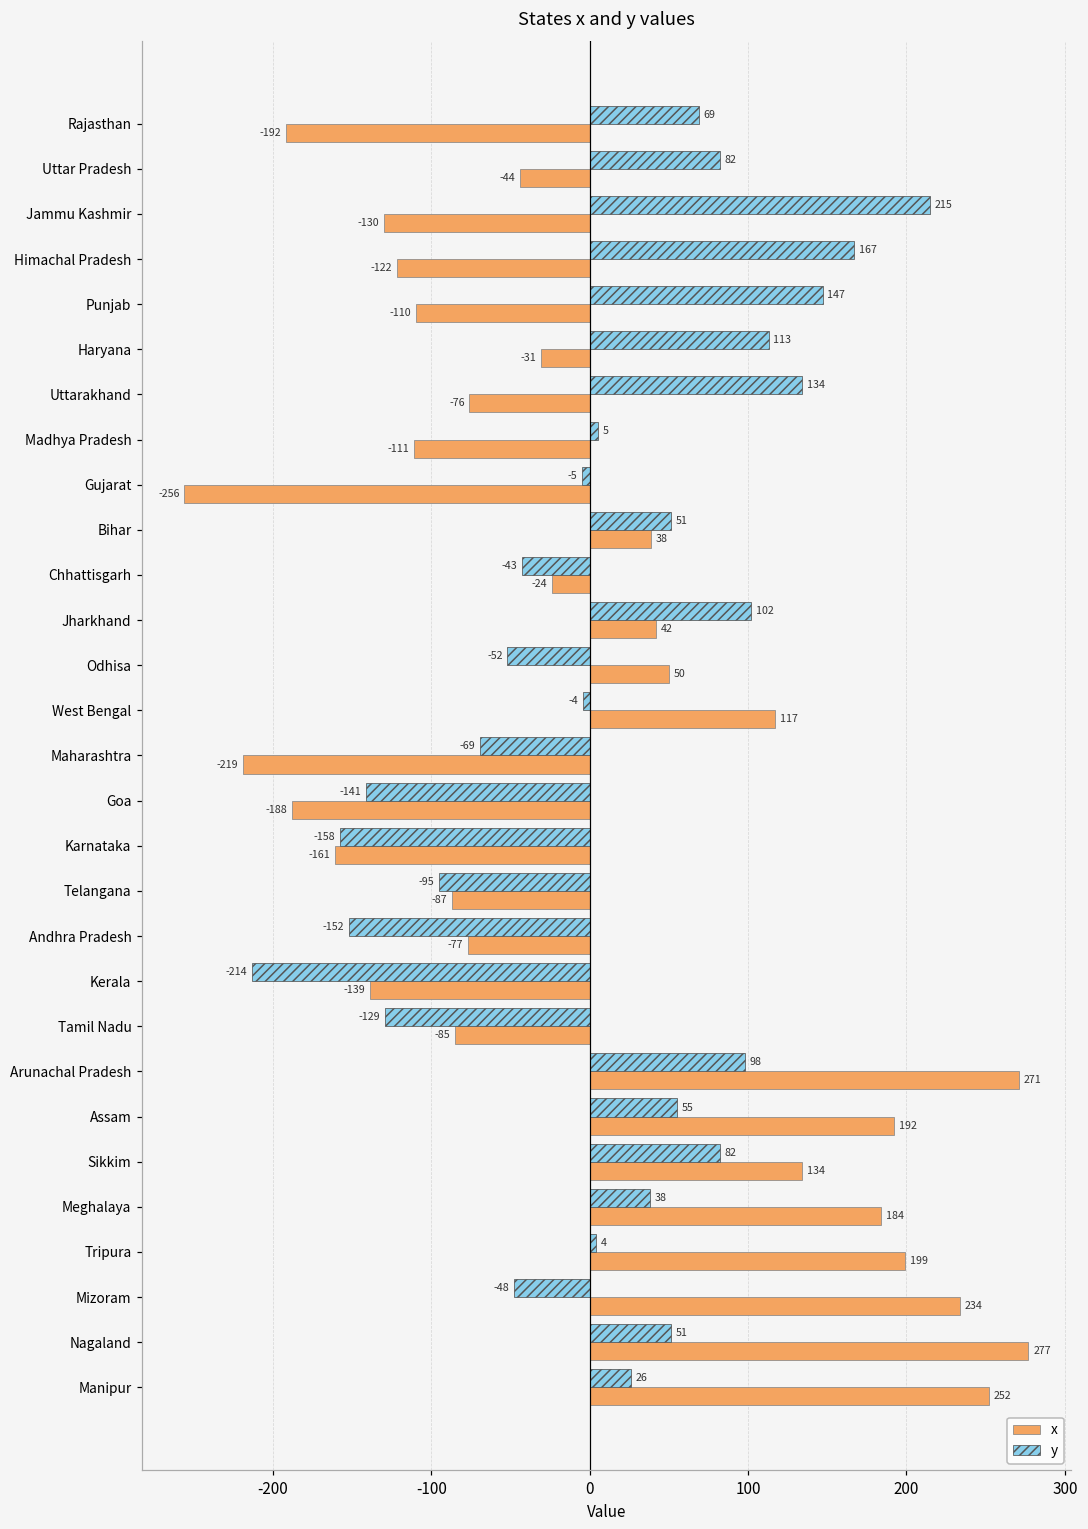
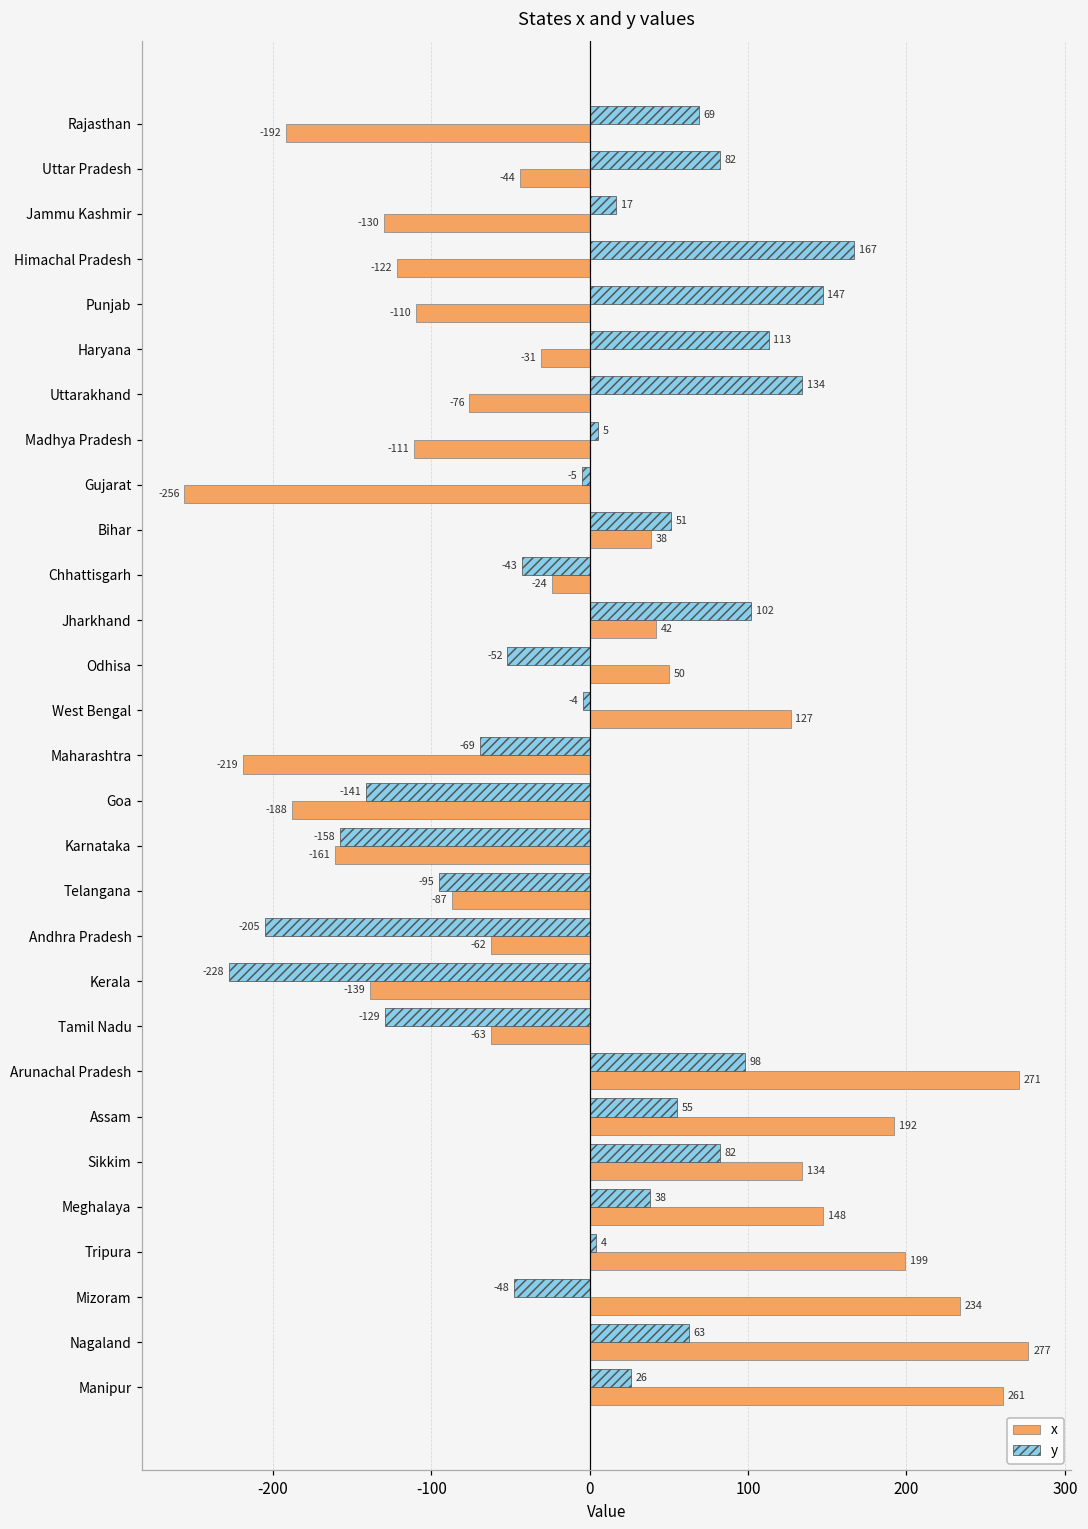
  {
    "x": {
      "Rajasthan": -192,
      "Uttar Pradesh": -44,
      "Jammu Kashmir": -130,
      "Himachal Pradesh": -122,
      "Punjab": -110,
      "Haryana": -31,
      "Uttarakhand": -76,
      "Madhya Pradesh": -111,
      "Gujarat": -256,
      "Bihar": 38,
      "Chhattisgarh": -24,
      "Jharkhand": 42,
      "Odhisa": 50,
-     "West Bengal": 117,
+     "West Bengal": 127,
      "Maharashtra": -219,
      "Goa": -188,
      "Karnataka": -161,
      "Telangana": -87,
-     "Andhra Pradesh": -77,
+     "Andhra Pradesh": -62,
      "Kerala": -139,
-     "Tamil Nadu": -85,
+     "Tamil Nadu": -63,
      "Arunachal Pradesh": 271,
      "Assam": 192,
      "Sikkim": 134,
-     "Meghalaya": 184,
+     "Meghalaya": 148,
      "Tripura": 199,
      "Mizoram": 234,
      "Nagaland": 277,
-     "Manipur": 252
+     "Manipur": 261
    },
    "y": {
      "Rajasthan": 69,
      "Uttar Pradesh": 82,
-     "Jammu Kashmir": 215,
+     "Jammu Kashmir": 17,
      "Himachal Pradesh": 167,
      "Punjab": 147,
      "Haryana": 113,
      "Uttarakhand": 134,
      "Madhya Pradesh": 5,
      "Gujarat": -5,
      "Bihar": 51,
      "Chhattisgarh": -43,
      "Jharkhand": 102,
      "Odhisa": -52,
      "West Bengal": -4,
      "Maharashtra": -69,
      "Goa": -141,
      "Karnataka": -158,
      "Telangana": -95,
-     "Andhra Pradesh": -152,
-     "Kerala": -214,
+     "Andhra Pradesh": -205,
+     "Kerala": -228,
      "Tamil Nadu": -129,
      "Arunachal Pradesh": 98,
      "Assam": 55,
      "Sikkim": 82,
      "Meghalaya": 38,
      "Tripura": 4,
      "Mizoram": -48,
-     "Nagaland": 51,
+     "Nagaland": 63,
      "Manipur": 26
    }
  }
